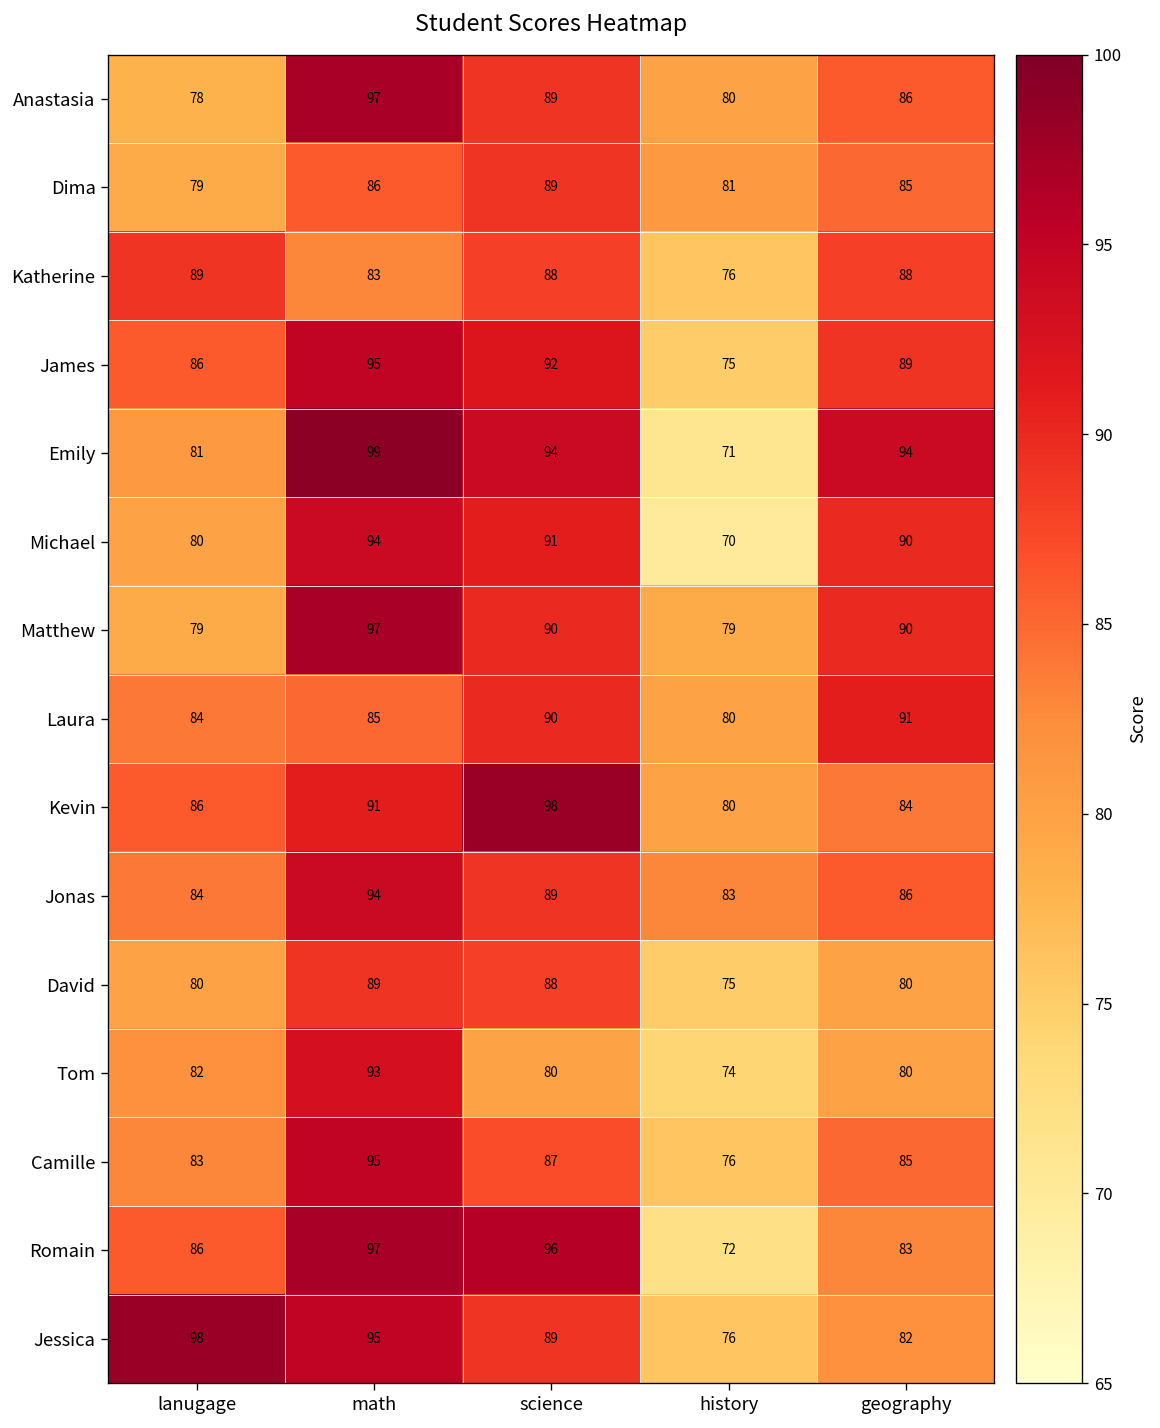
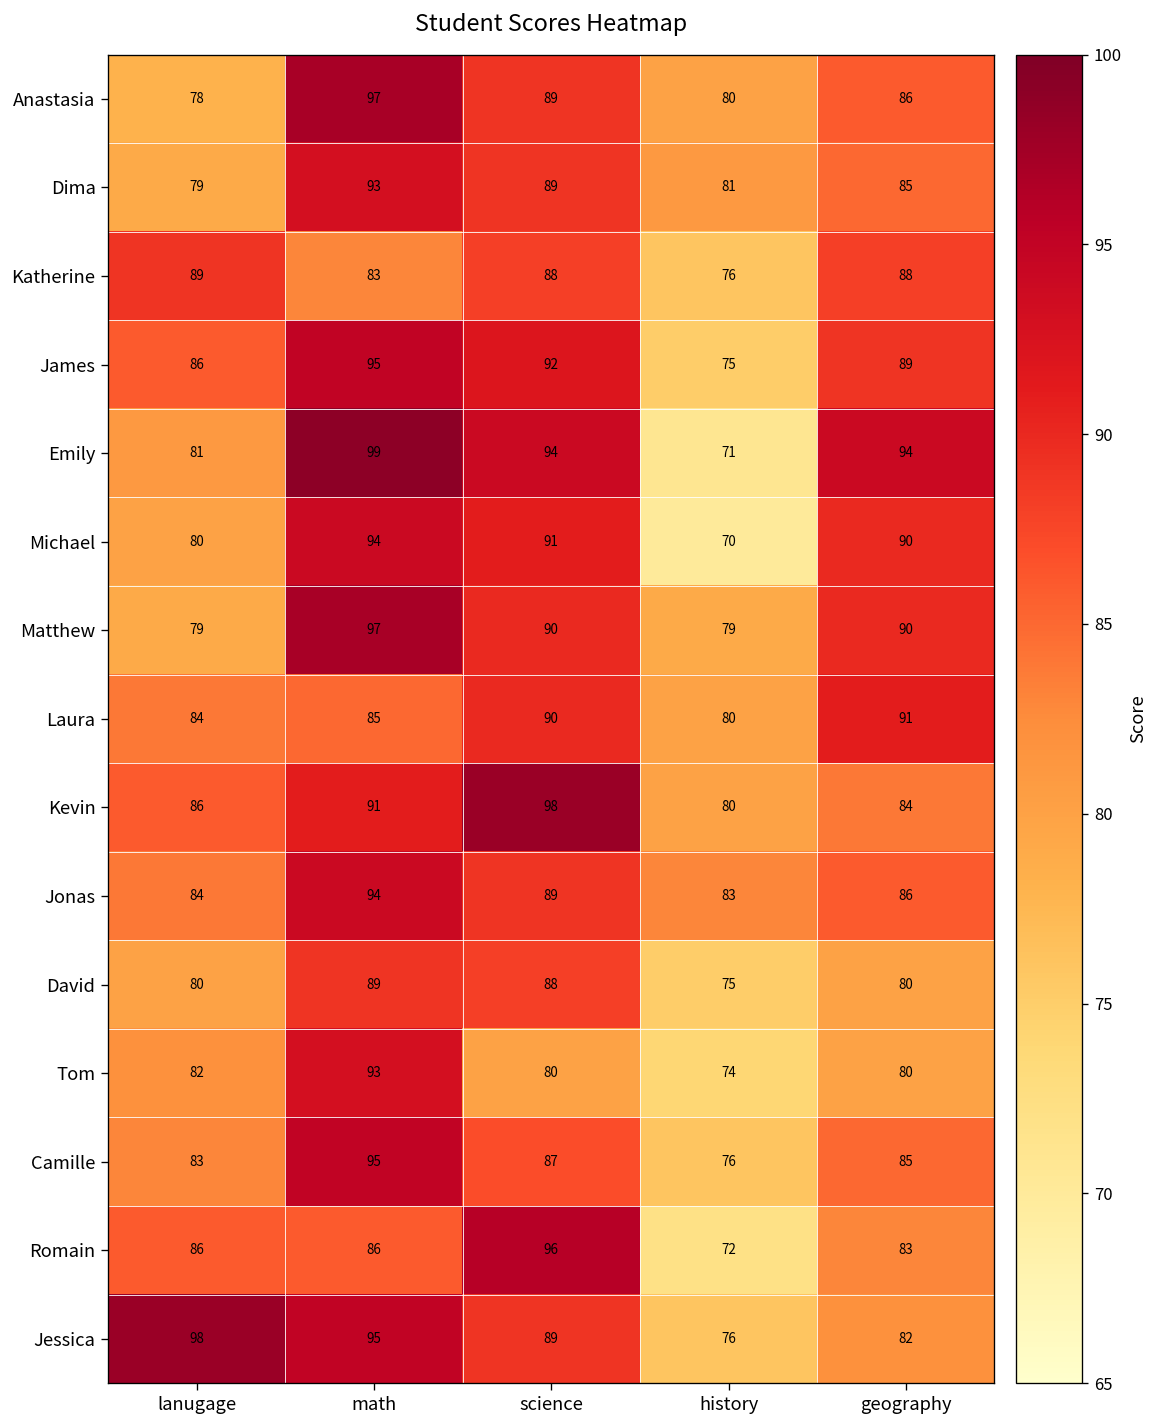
  {
    "Anastasia": {
      "lanugage": 78,
      "math": 97,
      "science": 89,
      "history": 80,
      "geography": 86
    },
    "Dima": {
      "lanugage": 79,
-     "math": 86,
+     "math": 93,
      "science": 89,
      "history": 81,
      "geography": 85
    },
    "Katherine": {
      "lanugage": 89,
      "math": 83,
      "science": 88,
      "history": 76,
      "geography": 88
    },
    "James": {
      "lanugage": 86,
      "math": 95,
      "science": 92,
      "history": 75,
      "geography": 89
    },
    "Emily": {
      "lanugage": 81,
      "math": 99,
      "science": 94,
      "history": 71,
      "geography": 94
    },
    "Michael": {
      "lanugage": 80,
      "math": 94,
      "science": 91,
      "history": 70,
      "geography": 90
    },
    "Matthew": {
      "lanugage": 79,
      "math": 97,
      "science": 90,
      "history": 79,
      "geography": 90
    },
    "Laura": {
      "lanugage": 84,
      "math": 85,
      "science": 90,
      "history": 80,
      "geography": 91
    },
    "Kevin": {
      "lanugage": 86,
      "math": 91,
      "science": 98,
      "history": 80,
      "geography": 84
    },
    "Jonas": {
      "lanugage": 84,
      "math": 94,
      "science": 89,
      "history": 83,
      "geography": 86
    },
    "David": {
      "lanugage": 80,
      "math": 89,
      "science": 88,
      "history": 75,
      "geography": 80
    },
    "Tom": {
      "lanugage": 82,
      "math": 93,
      "science": 80,
      "history": 74,
      "geography": 80
    },
    "Camille": {
      "lanugage": 83,
      "math": 95,
      "science": 87,
      "history": 76,
      "geography": 85
    },
    "Romain": {
      "lanugage": 86,
-     "math": 97,
+     "math": 86,
      "science": 96,
      "history": 72,
      "geography": 83
    },
    "Jessica": {
      "lanugage": 98,
      "math": 95,
      "science": 89,
      "history": 76,
      "geography": 82
    }
  }
